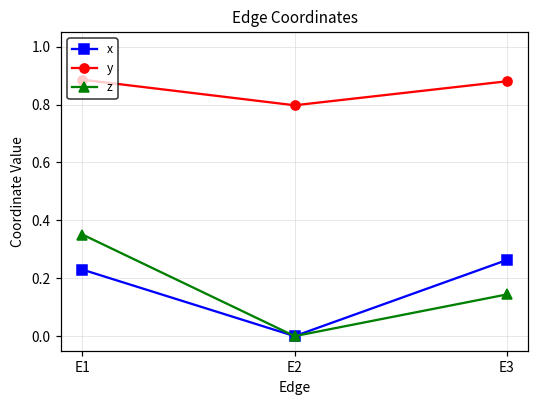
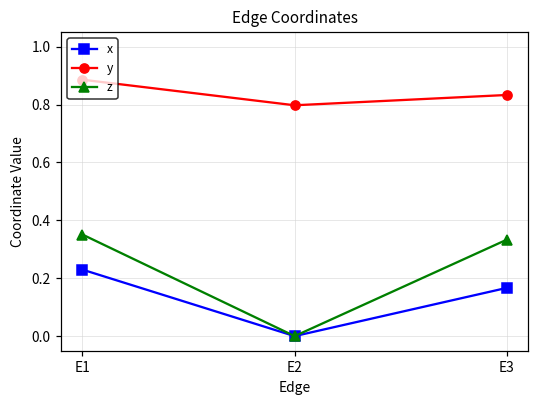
  {
    "x": {
      "E1": 0.23,
-     "E3": 0.26
+     "E3": 0.17
    },
    "y": {
      "E2": 0.80,
-     "E3": 0.88
+     "E3": 0.83
    },
    "z": {
      "E1": 0.35,
-     "E3": 0.14
+     "E3": 0.33
    }
  }
